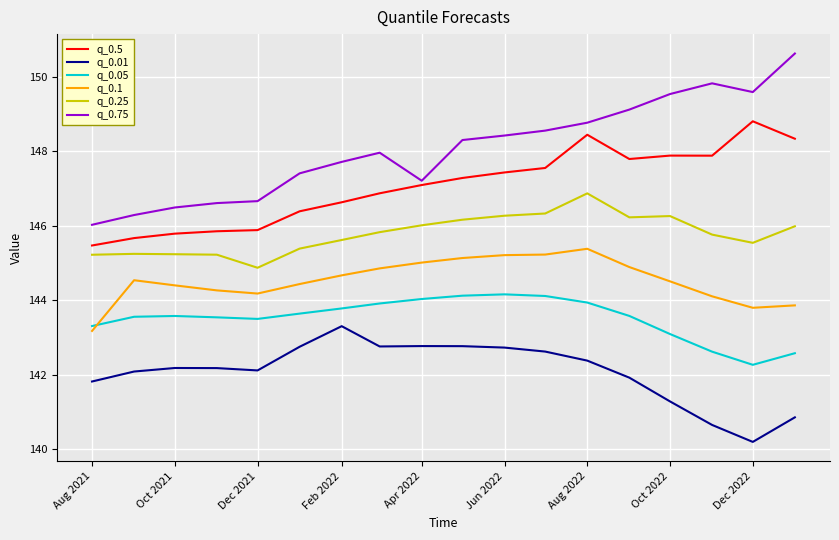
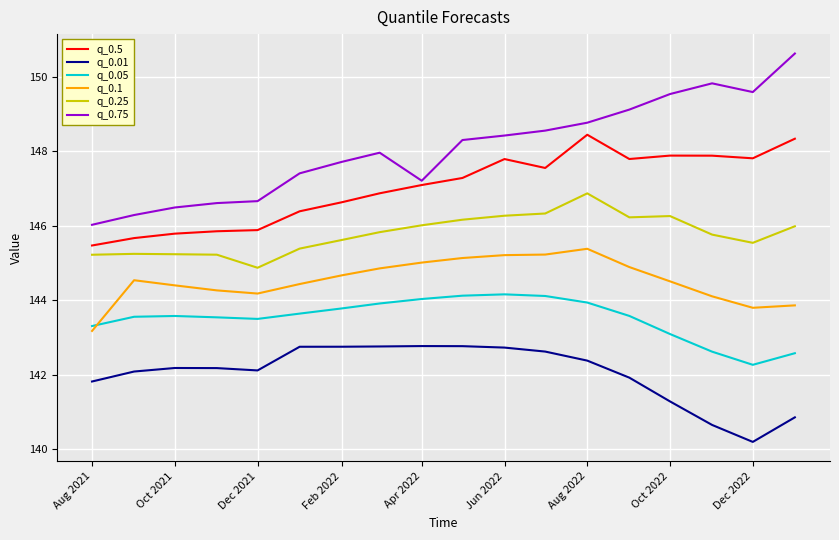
  {
    "q_0.5": {
      "Aug 2021": 145.5,
      "Oct 2021": 145.8,
      "Dec 2021": 145.9,
      "Feb 2022": 146.6,
      "Apr 2022": 147.1,
-     "Jun 2022": 147.4,
+     "Jun 2022": 147.8,
      "Aug 2022": 148.4,
      "Oct 2022": 147.9,
-     "Dec 2022": 148.8
+     "Dec 2022": 147.8
    },
    "q_0.01": {
      "Aug 2021": 141.8,
      "Oct 2021": 142.2,
      "Dec 2021": 142.1,
-     "Feb 2022": 143.3,
+     "Feb 2022": 142.7,
      "Apr 2022": 142.8,
      "Jun 2022": 142.7,
      "Aug 2022": 142.4,
      "Oct 2022": 141.3,
      "Dec 2022": 140.2
    },
    "q_0.05": {
      "Aug 2021": 143.3,
      "Oct 2021": 143.6,
      "Dec 2021": 143.5,
      "Feb 2022": 143.8,
      "Apr 2022": 144.0,
      "Jun 2022": 144.2,
      "Aug 2022": 143.9,
      "Oct 2022": 143.1,
      "Dec 2022": 142.3
    },
    "q_0.1": {
      "Aug 2021": 143.2,
      "Oct 2021": 144.4,
      "Dec 2021": 144.2,
      "Feb 2022": 144.7,
      "Apr 2022": 145.0,
      "Jun 2022": 145.2,
      "Aug 2022": 145.4,
      "Oct 2022": 144.5,
      "Dec 2022": 143.8
    },
    "q_0.25": {
      "Aug 2021": 145.2,
      "Oct 2021": 145.2,
      "Dec 2021": 144.9,
      "Feb 2022": 145.6,
      "Apr 2022": 146.0,
      "Jun 2022": 146.3,
      "Aug 2022": 146.9,
      "Oct 2022": 146.3,
      "Dec 2022": 145.5
    },
    "q_0.75": {
      "Aug 2021": 146.0,
      "Oct 2021": 146.5,
      "Dec 2021": 146.7,
      "Feb 2022": 147.7,
      "Apr 2022": 147.2,
      "Jun 2022": 148.4,
      "Aug 2022": 148.8,
      "Oct 2022": 149.5,
      "Dec 2022": 149.6
    }
  }
